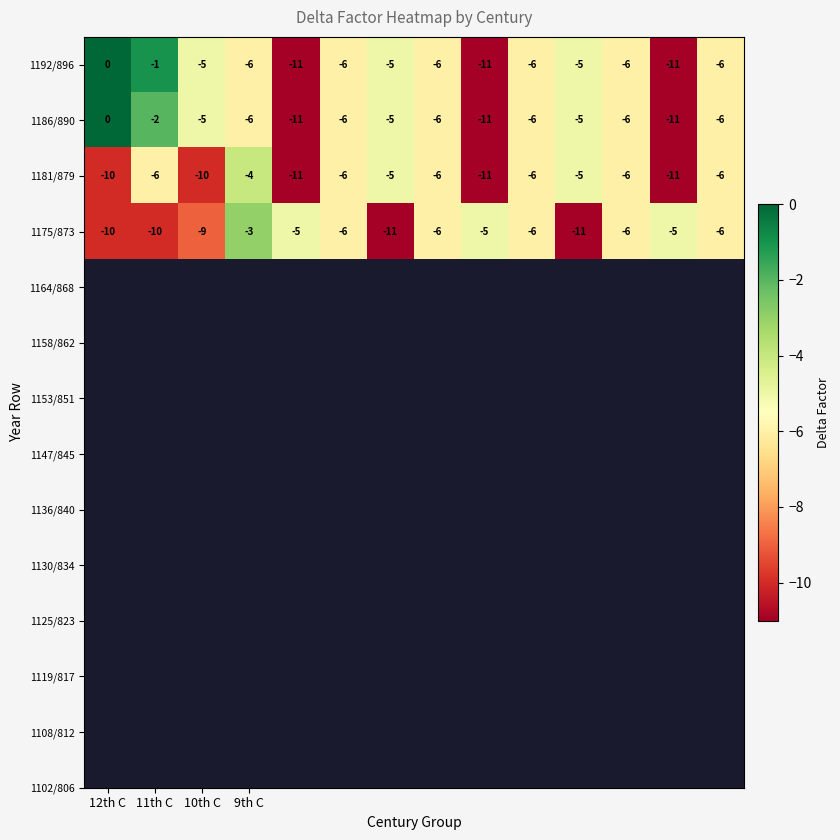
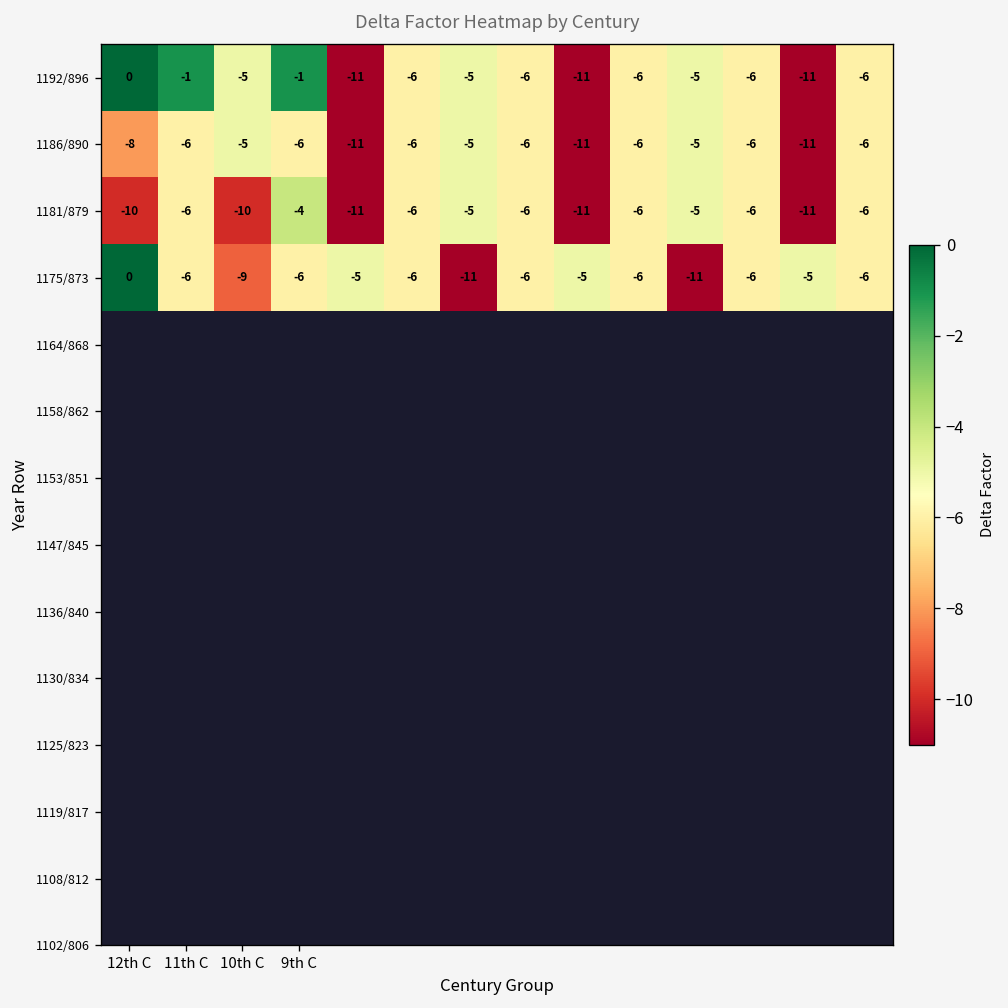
  {
    "1192/896": {
      "12th C": 0,
      "11th C": -1,
      "10th C": -5,
-     "9th C": -6
+     "9th C": -1
    },
    "1186/890": {
-     "12th C": 0,
-     "11th C": -2,
+     "12th C": -8,
+     "11th C": -6,
      "10th C": -5,
      "9th C": -6
    },
    "1181/879": {
      "12th C": -10,
      "11th C": -6,
      "10th C": -10,
      "9th C": -4
    },
    "1175/873": {
-     "12th C": -10,
-     "11th C": -10,
+     "12th C": 0,
+     "11th C": -6,
      "10th C": -9,
-     "9th C": -3
+     "9th C": -6
    }
  }
